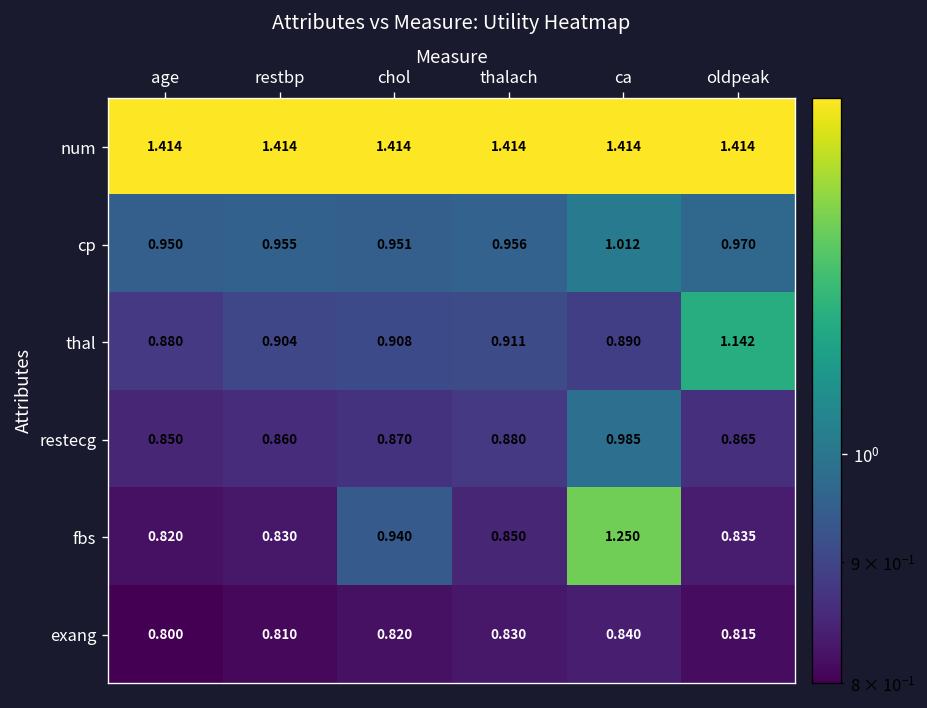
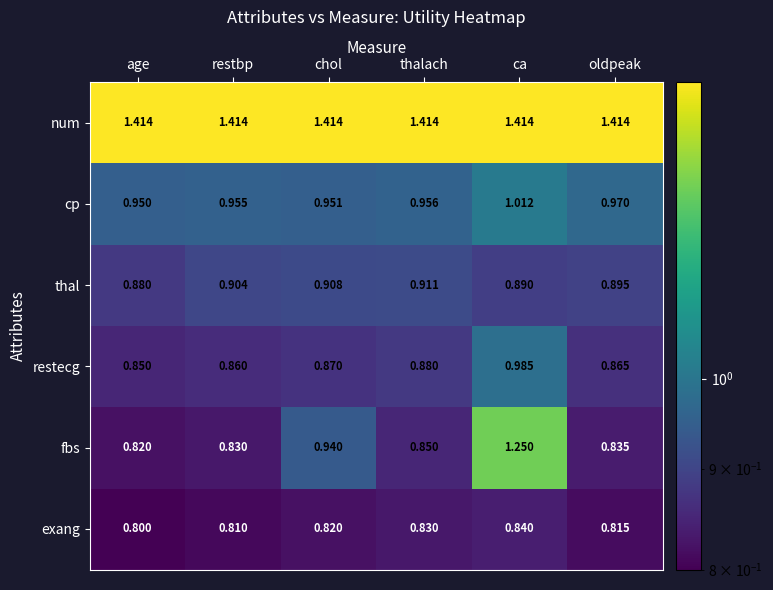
  {
    "num": {
      "age": 1.414,
      "restbp": 1.414,
      "chol": 1.414,
      "thalach": 1.414,
      "ca": 1.414,
      "oldpeak": 1.414
    },
    "cp": {
      "age": 0.950,
      "restbp": 0.955,
      "chol": 0.951,
      "thalach": 0.956,
      "ca": 1.012,
      "oldpeak": 0.970
    },
    "thal": {
      "age": 0.880,
      "restbp": 0.904,
      "chol": 0.908,
      "thalach": 0.911,
      "ca": 0.890,
-     "oldpeak": 1.142
+     "oldpeak": 0.895
    },
    "restecg": {
      "age": 0.850,
      "restbp": 0.860,
      "chol": 0.870,
      "thalach": 0.880,
      "ca": 0.985,
      "oldpeak": 0.865
    },
    "fbs": {
      "age": 0.820,
      "restbp": 0.830,
      "chol": 0.940,
      "thalach": 0.850,
      "ca": 1.250,
      "oldpeak": 0.835
    },
    "exang": {
      "age": 0.800,
      "restbp": 0.810,
      "chol": 0.820,
      "thalach": 0.830,
      "ca": 0.840,
      "oldpeak": 0.815
    }
  }
